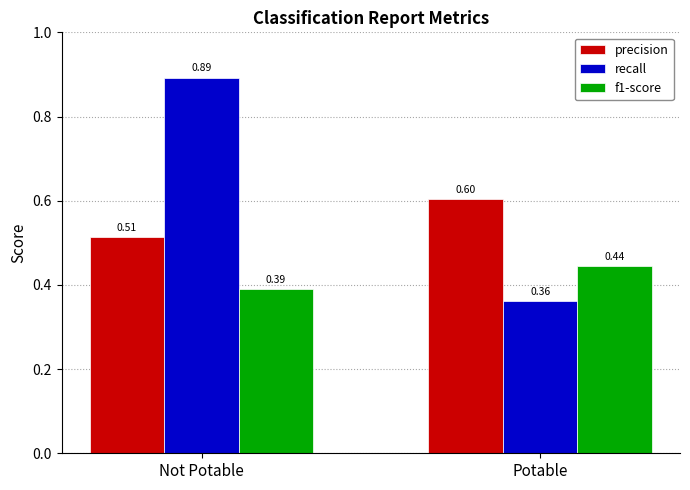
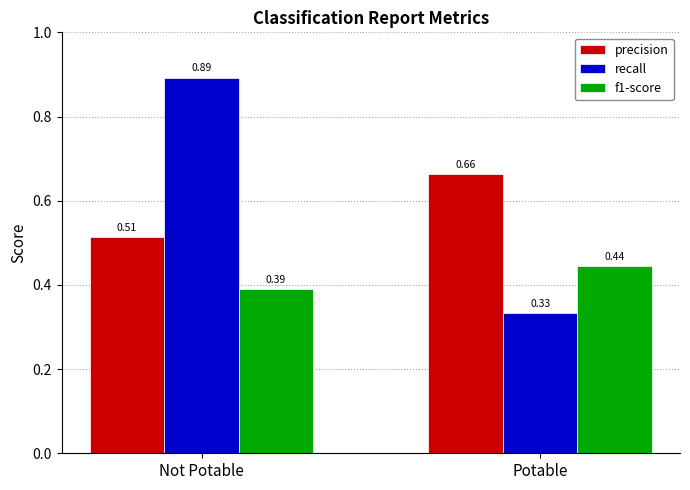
  {
    "precision": {
      "Not Potable": 0.51,
-     "Potable": 0.60
+     "Potable": 0.66
    },
    "recall": {
      "Not Potable": 0.89,
-     "Potable": 0.36
+     "Potable": 0.33
    },
    "f1-score": {
      "Not Potable": 0.39,
      "Potable": 0.44
    }
  }
